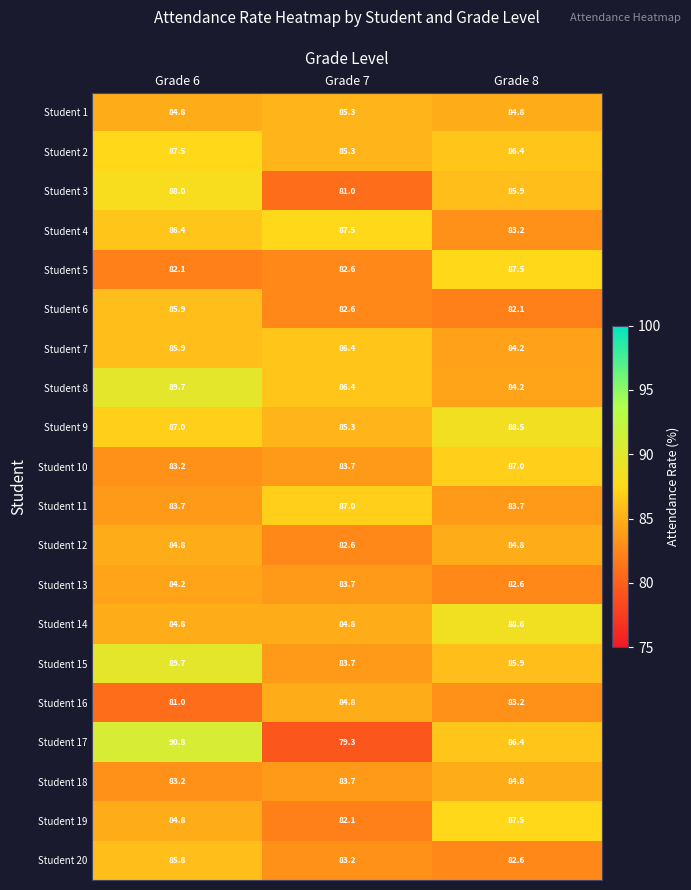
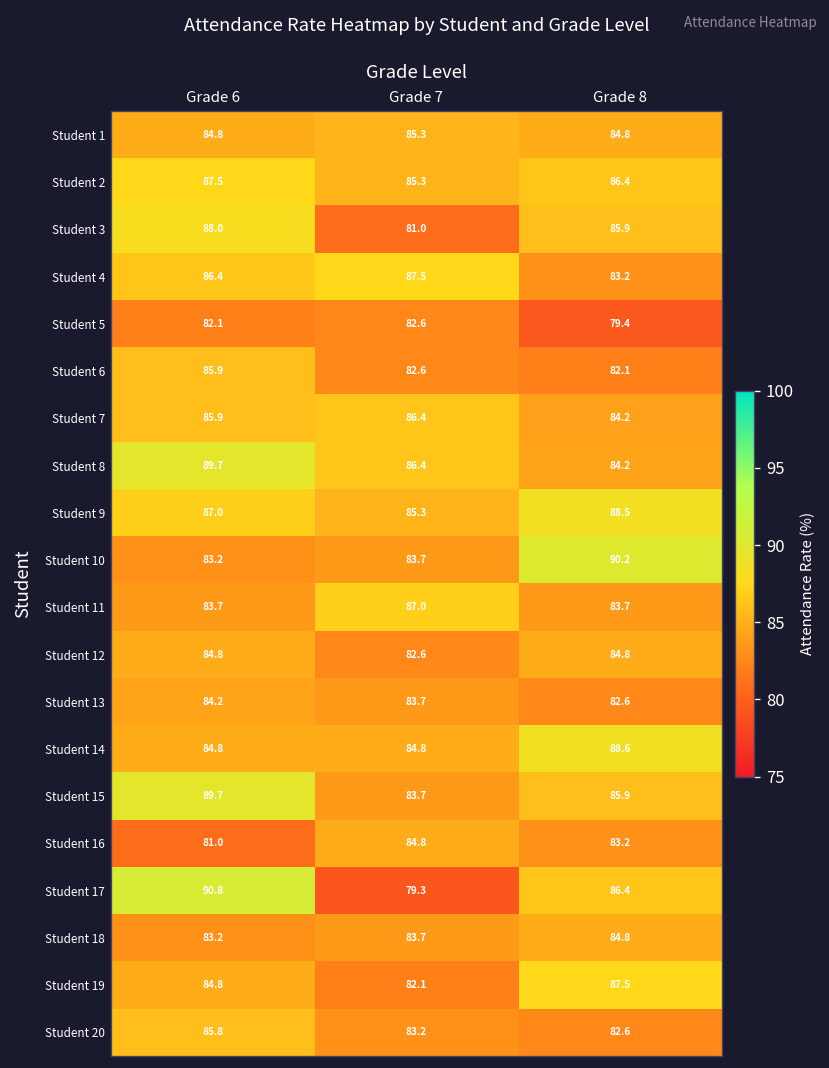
  {
    "Student 1": {
      "Grade 6": 84.8,
      "Grade 7": 85.3,
      "Grade 8": 84.8
    },
    "Student 2": {
      "Grade 6": 87.5,
      "Grade 7": 85.3,
      "Grade 8": 86.4
    },
    "Student 3": {
      "Grade 6": 88.0,
      "Grade 7": 81.0,
      "Grade 8": 85.9
    },
    "Student 4": {
      "Grade 6": 86.4,
      "Grade 7": 87.5,
      "Grade 8": 83.2
    },
    "Student 5": {
      "Grade 6": 82.1,
      "Grade 7": 82.6,
-     "Grade 8": 87.5
+     "Grade 8": 79.4
    },
    "Student 6": {
      "Grade 6": 85.9,
      "Grade 7": 82.6,
      "Grade 8": 82.1
    },
    "Student 7": {
      "Grade 6": 85.9,
      "Grade 7": 86.4,
      "Grade 8": 84.2
    },
    "Student 8": {
      "Grade 6": 89.7,
      "Grade 7": 86.4,
      "Grade 8": 84.2
    },
    "Student 9": {
      "Grade 6": 87.0,
      "Grade 7": 85.3,
      "Grade 8": 88.5
    },
    "Student 10": {
      "Grade 6": 83.2,
      "Grade 7": 83.7,
-     "Grade 8": 87.0
+     "Grade 8": 90.2
    },
    "Student 11": {
      "Grade 6": 83.7,
      "Grade 7": 87.0,
      "Grade 8": 83.7
    },
    "Student 12": {
      "Grade 6": 84.8,
      "Grade 7": 82.6,
      "Grade 8": 84.8
    },
    "Student 13": {
      "Grade 6": 84.2,
      "Grade 7": 83.7,
      "Grade 8": 82.6
    },
    "Student 14": {
      "Grade 6": 84.8,
      "Grade 7": 84.8,
      "Grade 8": 88.6
    },
    "Student 15": {
      "Grade 6": 89.7,
      "Grade 7": 83.7,
      "Grade 8": 85.9
    },
    "Student 16": {
      "Grade 6": 81.0,
      "Grade 7": 84.8,
      "Grade 8": 83.2
    },
    "Student 17": {
      "Grade 6": 90.8,
      "Grade 7": 79.3,
      "Grade 8": 86.4
    },
    "Student 18": {
      "Grade 6": 83.2,
      "Grade 7": 83.7,
      "Grade 8": 84.8
    },
    "Student 19": {
      "Grade 6": 84.8,
      "Grade 7": 82.1,
      "Grade 8": 87.5
    },
    "Student 20": {
      "Grade 6": 85.8,
      "Grade 7": 83.2,
      "Grade 8": 82.6
    }
  }
